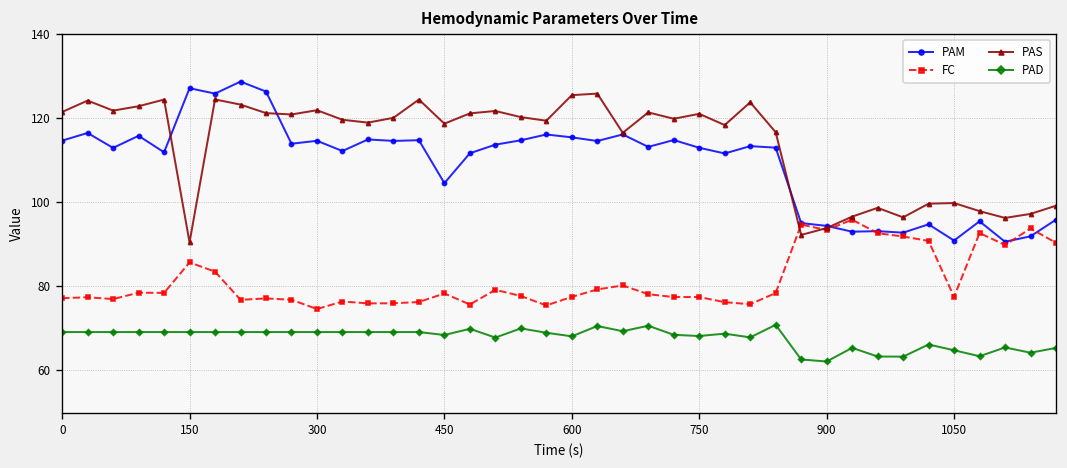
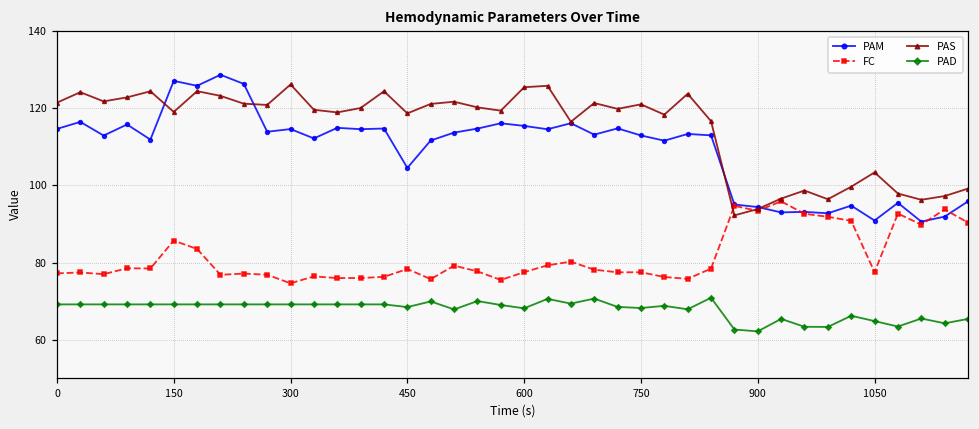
  {
    "PAM": {
      "0": 115,
      "150": 127,
      "300": 115,
      "450": 105,
      "600": 115,
      "750": 113,
      "1050": 91
    },
    "FC": {
      "0": 77,
      "150": 86,
      "300": 75,
      "450": 78,
      "600": 78,
      "750": 77,
      "1050": 78
    },
    "PAS": {
      "0": 121,
-     "150": 90,
-     "300": 122,
+     "150": 119,
+     "300": 126,
      "450": 119,
      "600": 125,
      "750": 121,
-     "1050": 100
+     "1050": 103
    },
    "PAD": {
      "0": 69,
      "150": 69,
      "300": 69,
      "450": 68,
      "600": 68,
      "750": 68,
      "900": 62,
      "1050": 65
    }
  }
